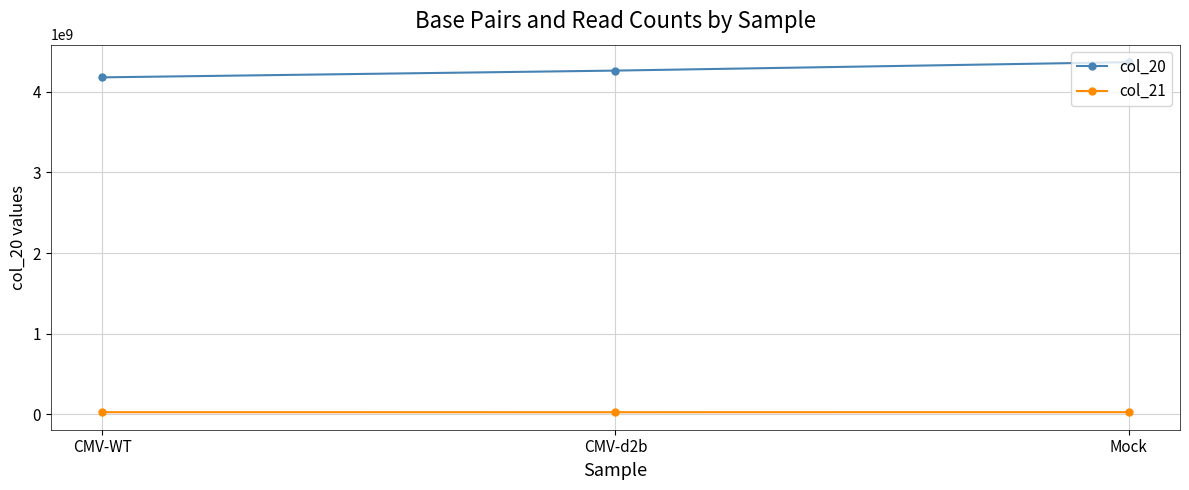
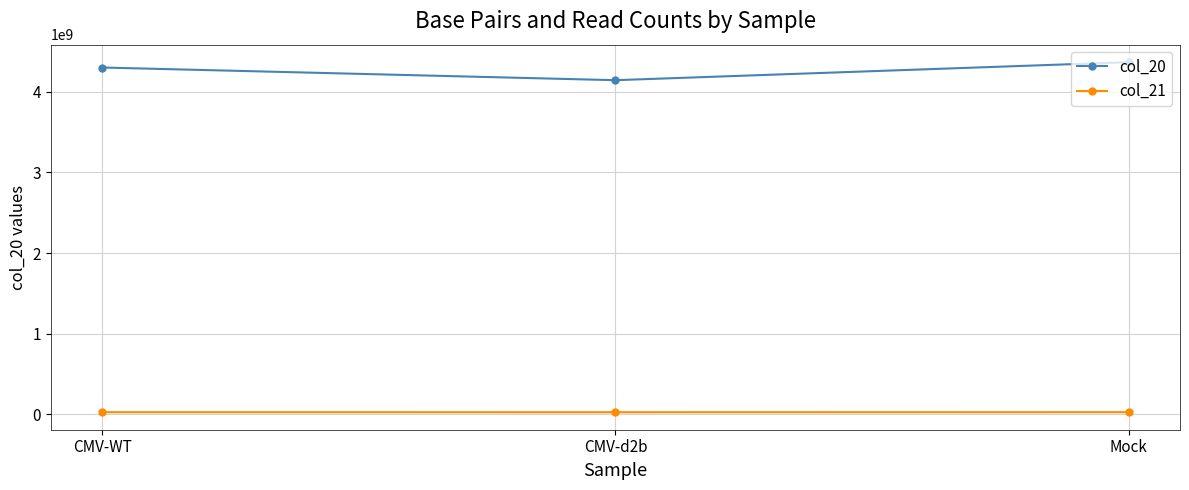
  {
    "col_20": {
-     "CMV-WT": 4200000000,
-     "CMV-d2b": 4300000000
+     "CMV-WT": 4300000000,
+     "CMV-d2b": 4100000000
    },
    "col_21": {
      "CMV-WT": 0,
      "CMV-d2b": 0,
      "Mock": 0
    }
  }
